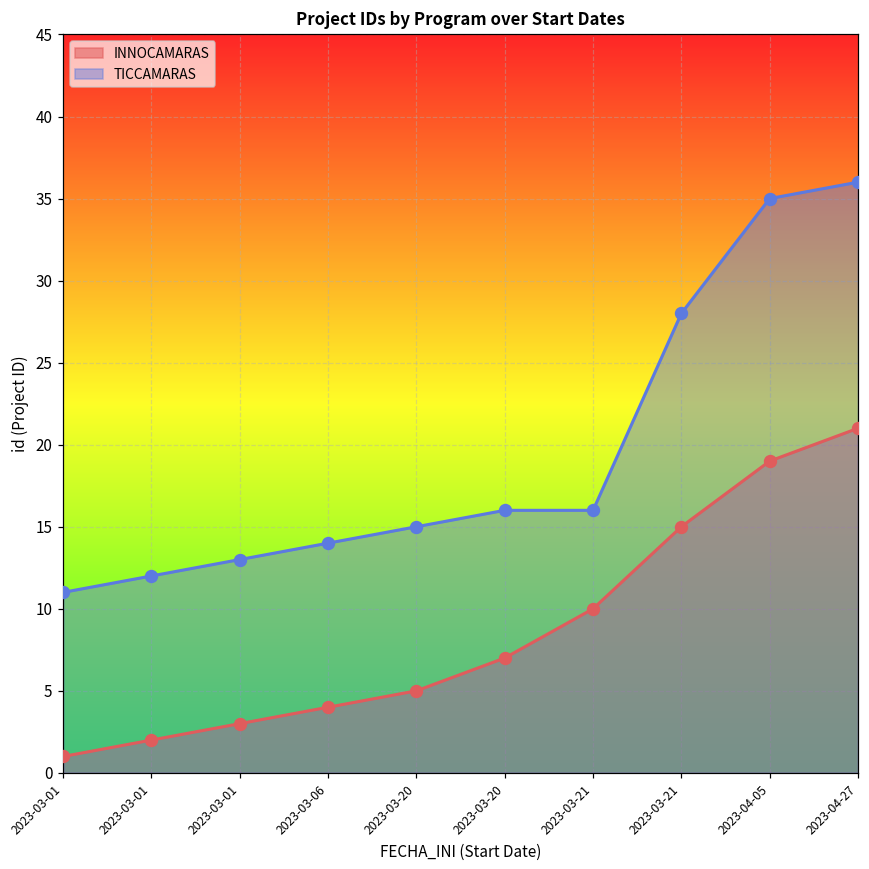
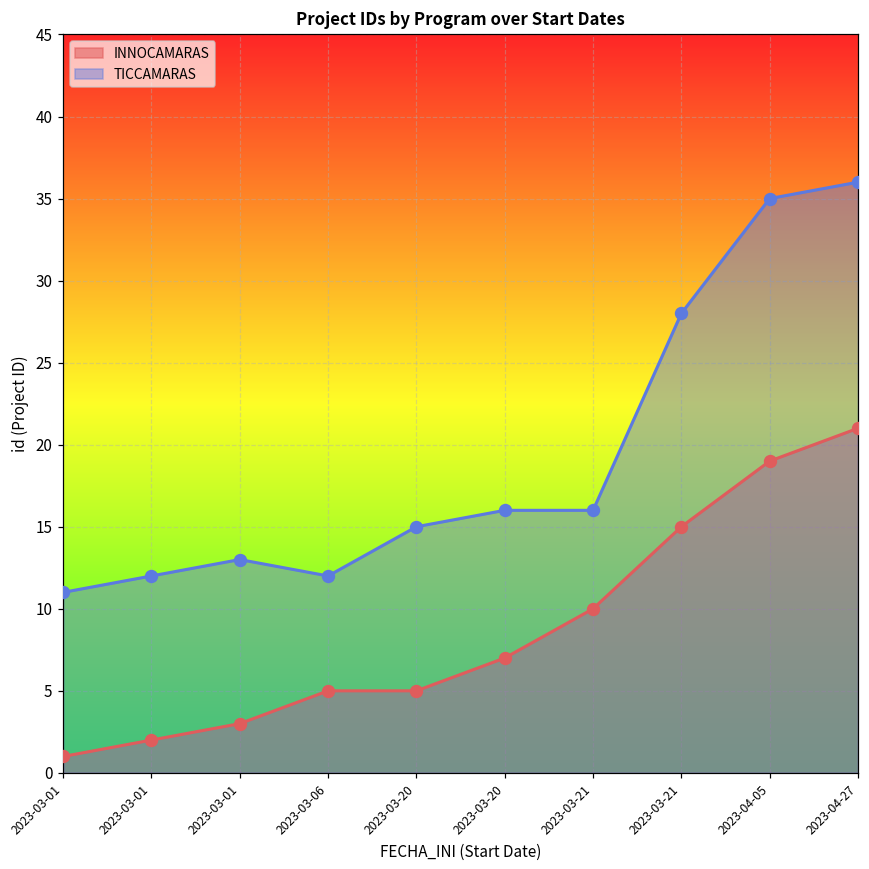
  {
    "INNOCAMARAS": {
-     "2023-03-06": 4,
+     "2023-03-06": 5,
      "2023-04-05": 19,
      "2023-04-27": 21
    },
    "TICCAMARAS": {
-     "2023-03-06": 14,
+     "2023-03-06": 12,
      "2023-04-05": 35,
      "2023-04-27": 36
    }
  }
